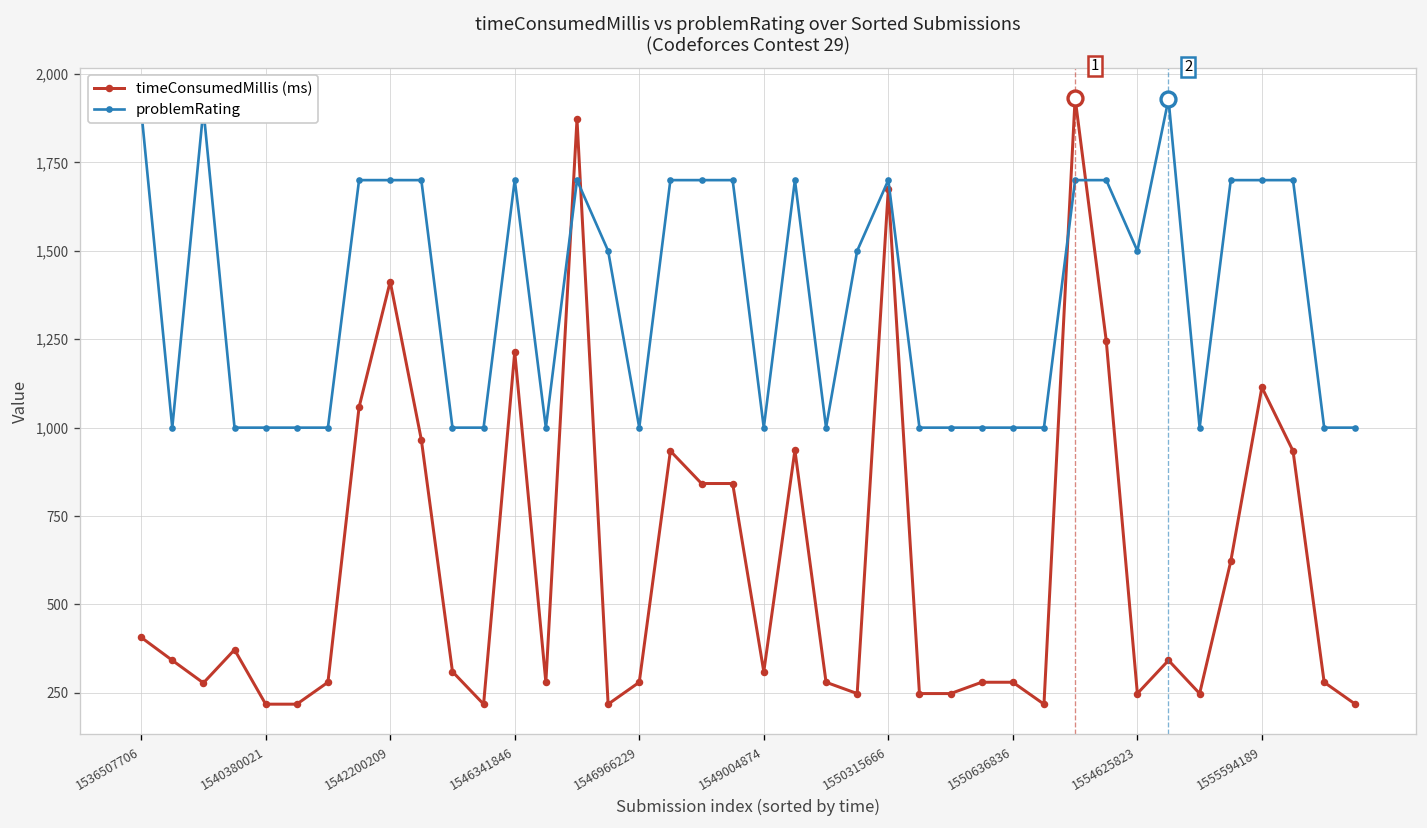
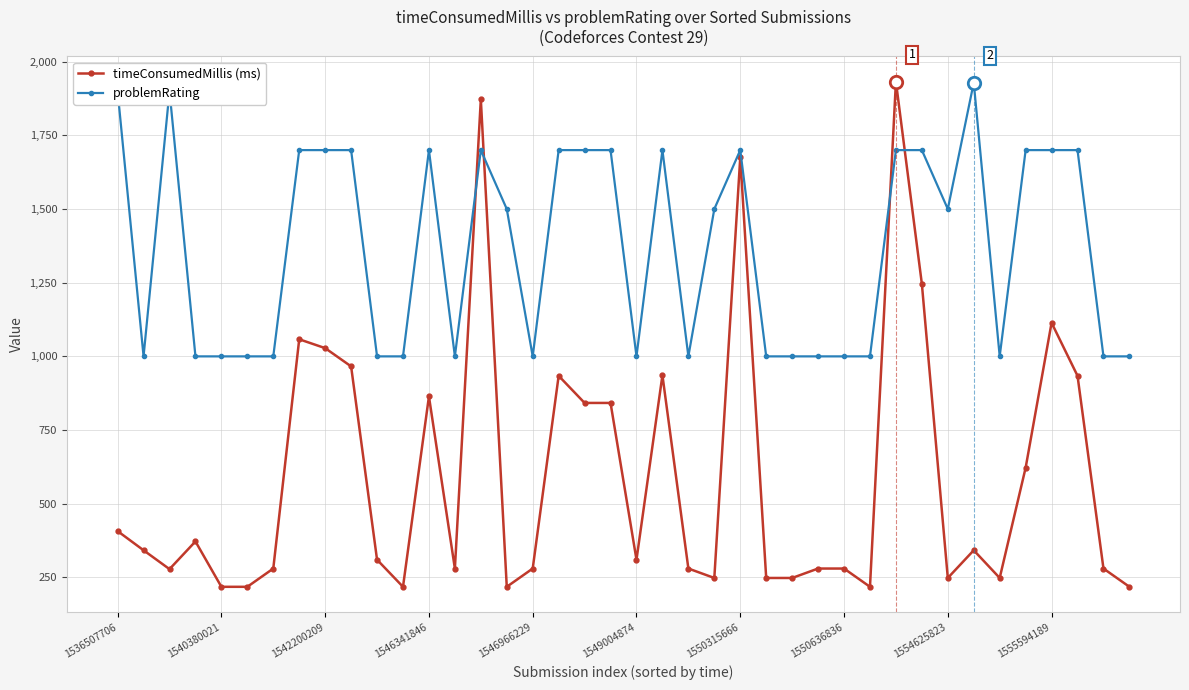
  {
    "timeConsumedMillis (ms)": {
      "1536507706": "410",
      "1540380021": "220",
-     "1542200209": "1,410",
-     "1546341846": "1,210",
+     "1542200209": "1,030",
+     "1546341846": "860",
      "1546966229": "280",
      "1549004874": "310",
      "1550315666": "1,680",
      "1550636836": "280",
      "1554625823": "250",
      "1555594189": "1,110"
    },
    "problemRating": {
      "1540380021": "1,000",
      "1542200209": "1,700",
      "1546341846": "1,700",
      "1546966229": "1,000",
      "1549004874": "1,000",
      "1550315666": "1,700",
      "1550636836": "1,000",
      "1554625823": "1,500",
      "1555594189": "1,700"
    }
  }
